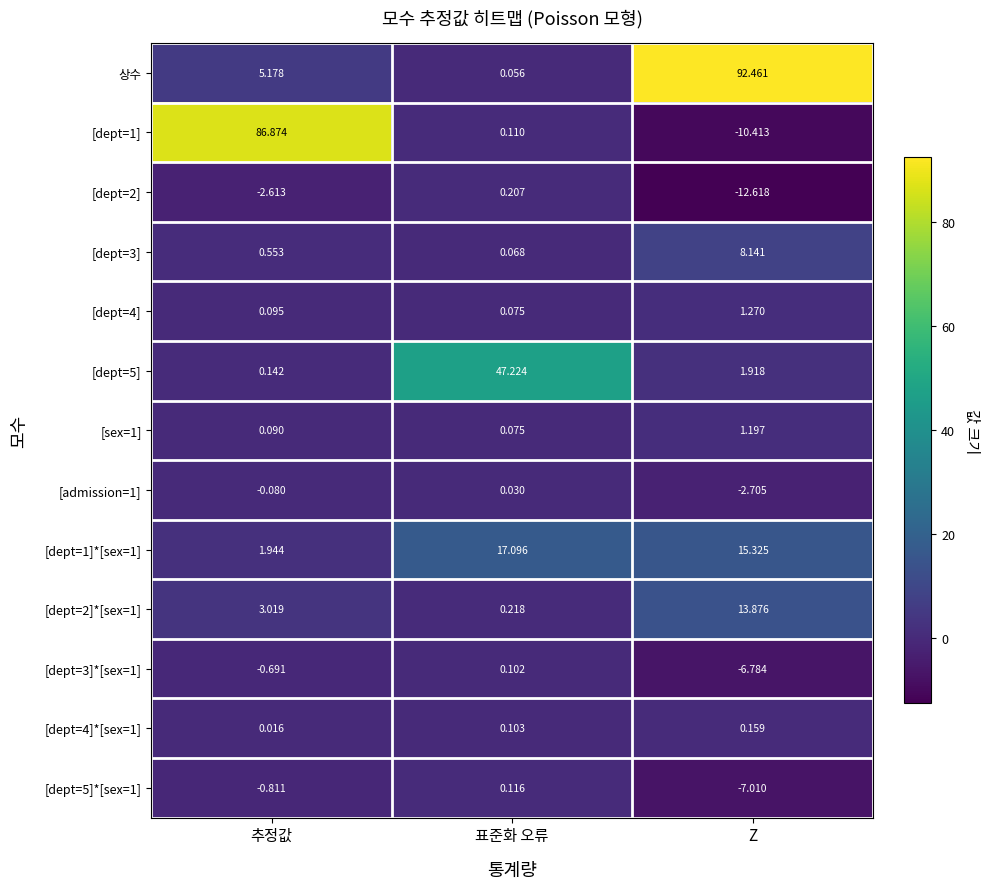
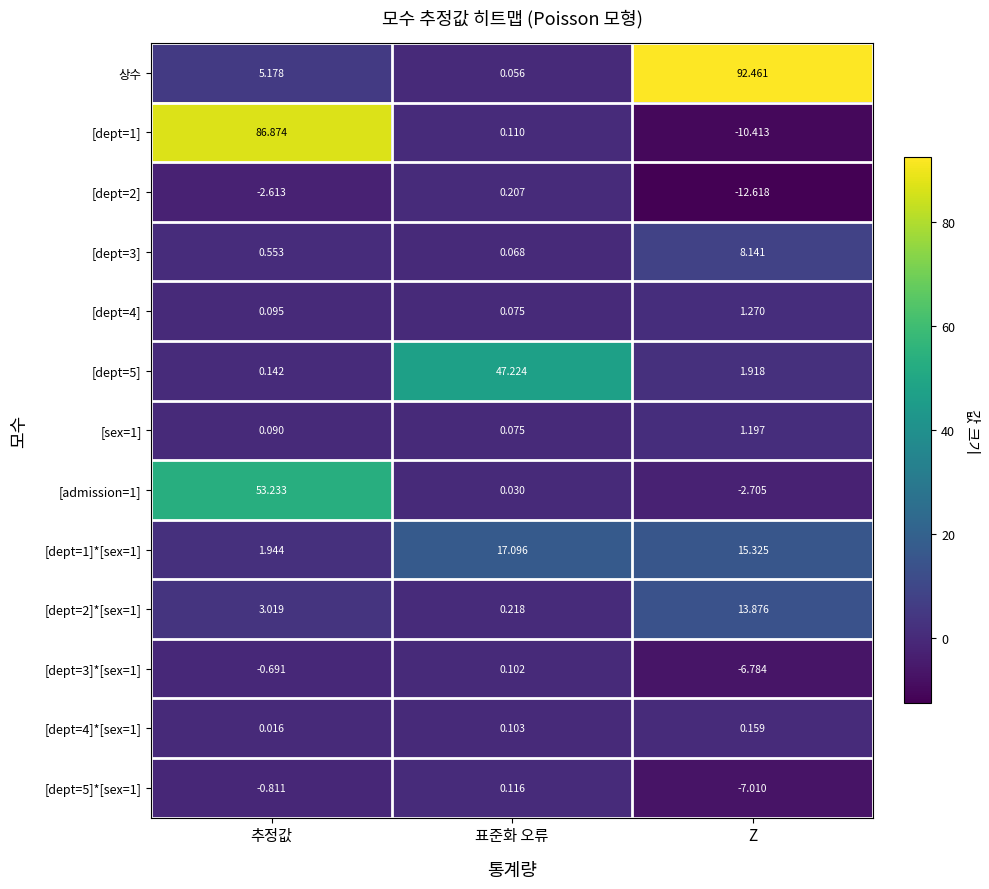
  {
    "상수": {
      "추정값": 5.178,
      "표준화 오류": 0.056,
      "Z": 92.461
    },
    "[dept=1]": {
      "추정값": 86.874,
      "표준화 오류": 0.110,
      "Z": -10.413
    },
    "[dept=2]": {
      "추정값": -2.613,
      "표준화 오류": 0.207,
      "Z": -12.618
    },
    "[dept=3]": {
      "추정값": 0.553,
      "표준화 오류": 0.068,
      "Z": 8.141
    },
    "[dept=4]": {
      "추정값": 0.095,
      "표준화 오류": 0.075,
      "Z": 1.270
    },
    "[dept=5]": {
      "추정값": 0.142,
      "표준화 오류": 47.224,
      "Z": 1.918
    },
    "[sex=1]": {
      "추정값": 0.090,
      "표준화 오류": 0.075,
      "Z": 1.197
    },
    "[admission=1]": {
-     "추정값": -0.080,
+     "추정값": 53.233,
      "표준화 오류": 0.030,
      "Z": -2.705
    },
    "[dept=1]*[sex=1]": {
      "추정값": 1.944,
      "표준화 오류": 17.096,
      "Z": 15.325
    },
    "[dept=2]*[sex=1]": {
      "추정값": 3.019,
      "표준화 오류": 0.218,
      "Z": 13.876
    },
    "[dept=3]*[sex=1]": {
      "추정값": -0.691,
      "표준화 오류": 0.102,
      "Z": -6.784
    },
    "[dept=4]*[sex=1]": {
      "추정값": 0.016,
      "표준화 오류": 0.103,
      "Z": 0.159
    },
    "[dept=5]*[sex=1]": {
      "추정값": -0.811,
      "표준화 오류": 0.116,
      "Z": -7.010
    }
  }
